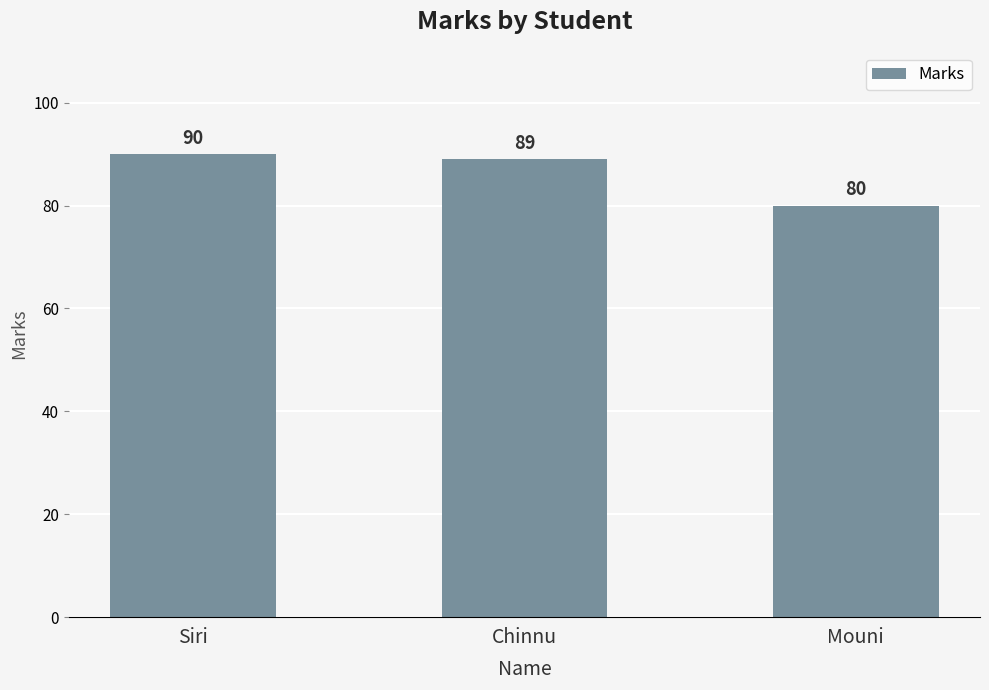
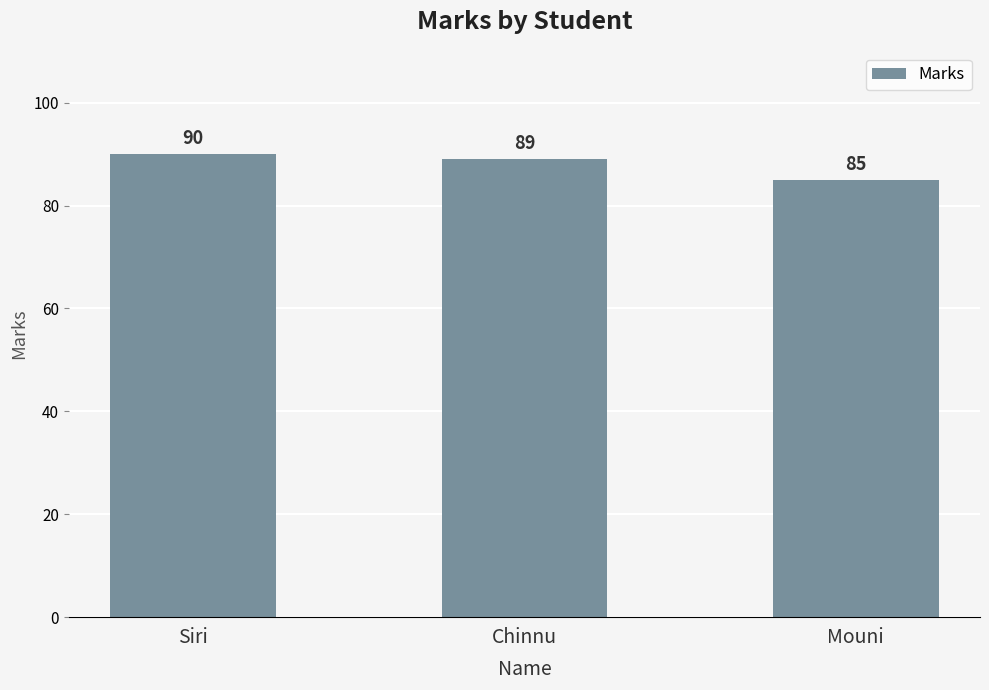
  {
    "Siri": 90,
    "Chinnu": 89,
-   "Mouni": 80
+   "Mouni": 85
  }
